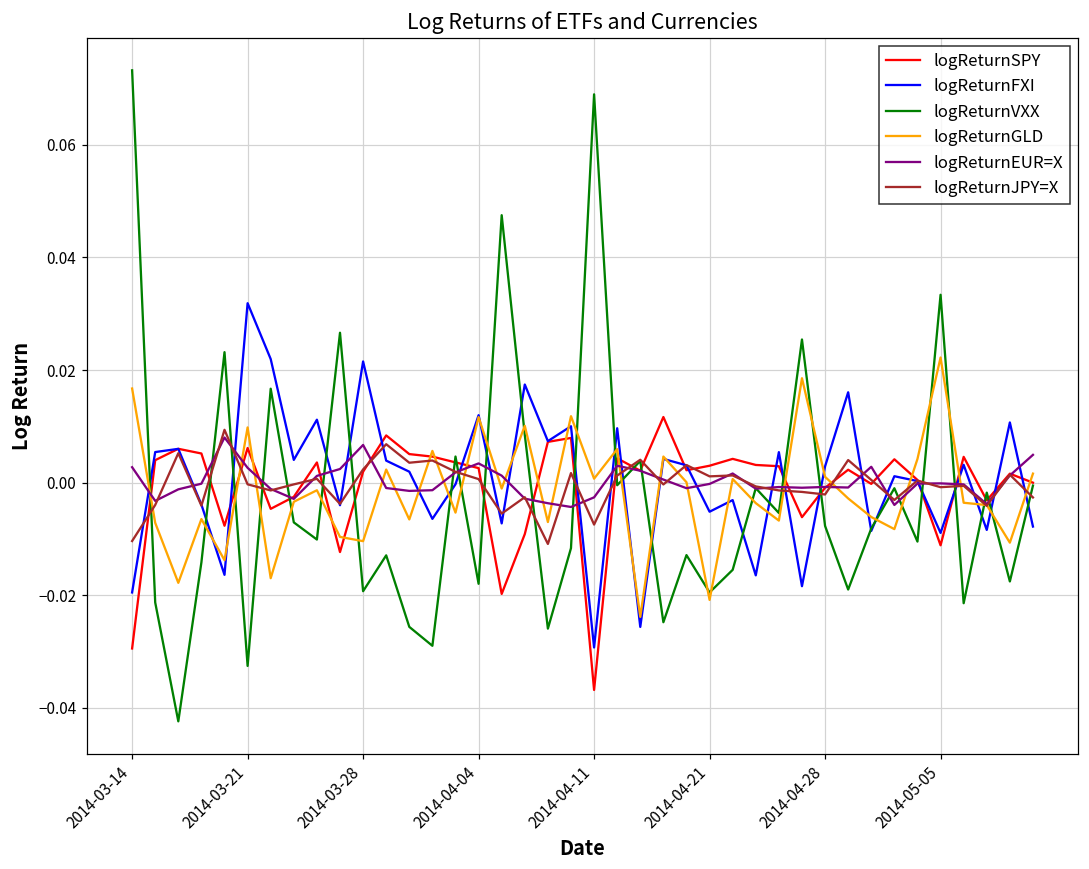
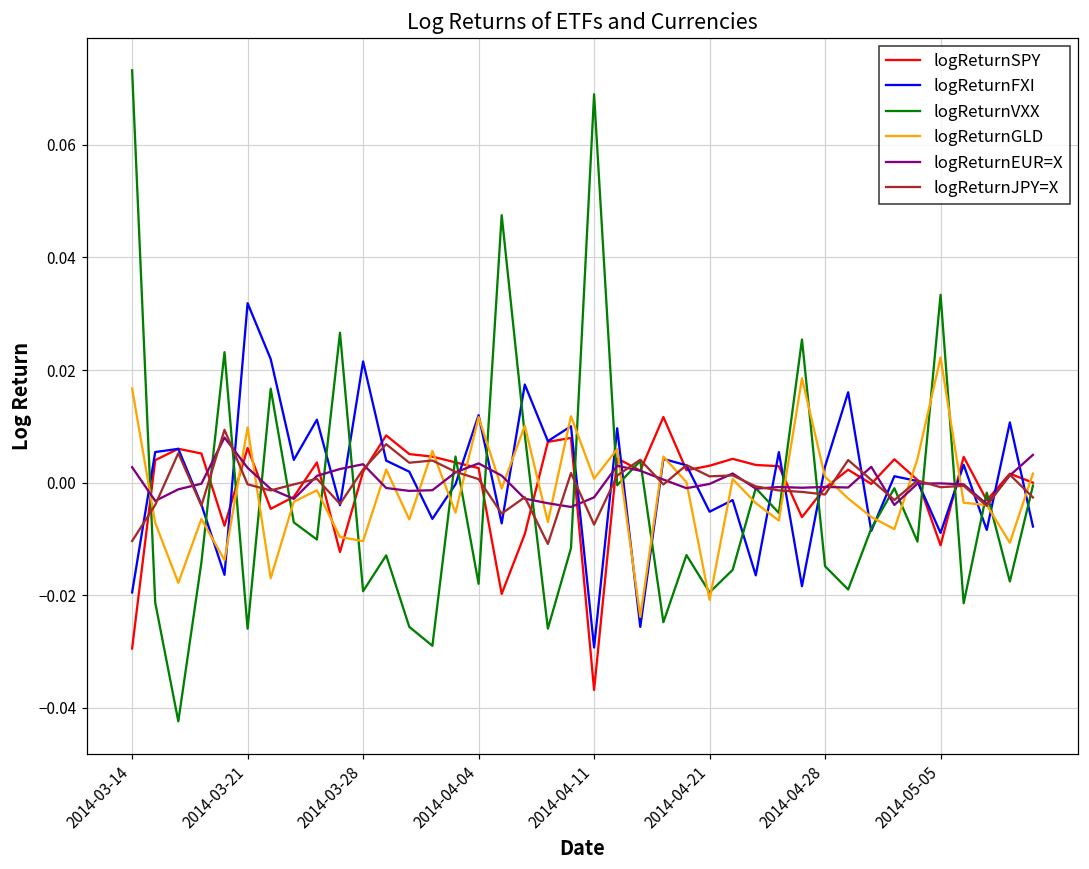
  {
    "logReturnSPY": {
      "2014-03-14": -0.029,
      "2014-03-21": 0.006,
      "2014-04-04": 0.003,
      "2014-04-11": -0.037,
      "2014-04-21": 0.003,
      "2014-05-05": -0.011
    },
    "logReturnFXI": {
      "2014-03-14": -0.019,
      "2014-03-21": 0.032,
      "2014-03-28": 0.022,
      "2014-04-11": -0.029,
      "2014-04-21": -0.005,
      "2014-04-28": 0.003,
      "2014-05-05": -0.009
    },
    "logReturnVXX": {
      "2014-03-14": 0.073,
-     "2014-03-21": -0.033,
+     "2014-03-21": -0.026,
      "2014-03-28": -0.019,
      "2014-04-04": -0.018,
      "2014-04-11": 0.069,
      "2014-04-21": -0.019,
-     "2014-04-28": -0.008,
+     "2014-04-28": -0.015,
      "2014-05-05": 0.033
    },
    "logReturnGLD": {
      "2014-03-14": 0.017,
      "2014-03-21": 0.010,
      "2014-03-28": -0.010,
      "2014-04-11": 0.001,
      "2014-04-21": -0.021,
      "2014-04-28": 0.001,
      "2014-05-05": 0.022
    },
    "logReturnEUR=X": {
      "2014-03-14": 0.003,
      "2014-03-21": 0.003,
-     "2014-03-28": 0.007,
+     "2014-03-28": 0.003,
      "2014-04-04": 0.003,
      "2014-04-11": -0.003,
      "2014-04-21": 0.000,
      "2014-05-05": 0.000
    },
    "logReturnJPY=X": {
      "2014-03-14": -0.010,
      "2014-03-21": 0.000,
      "2014-04-04": 0.001,
      "2014-04-11": -0.007,
      "2014-04-21": 0.001,
      "2014-04-28": -0.002,
      "2014-05-05": -0.001
    }
  }
